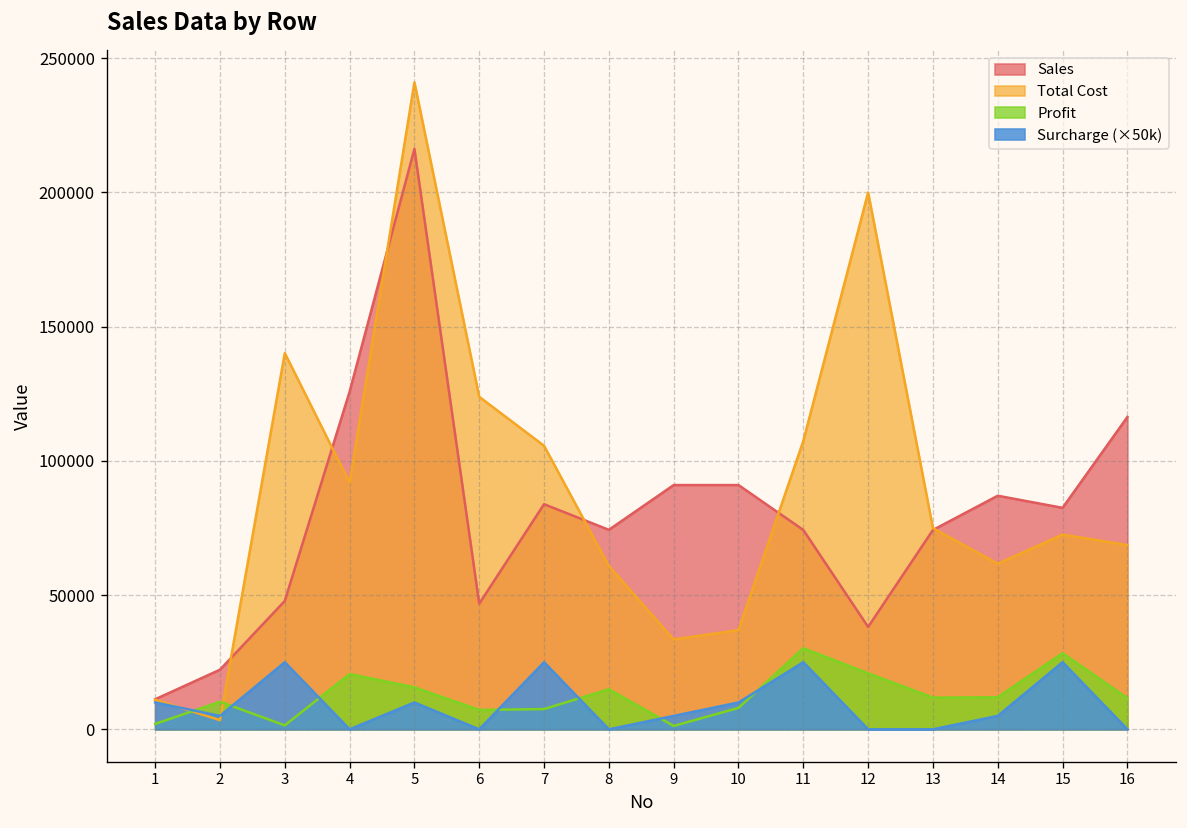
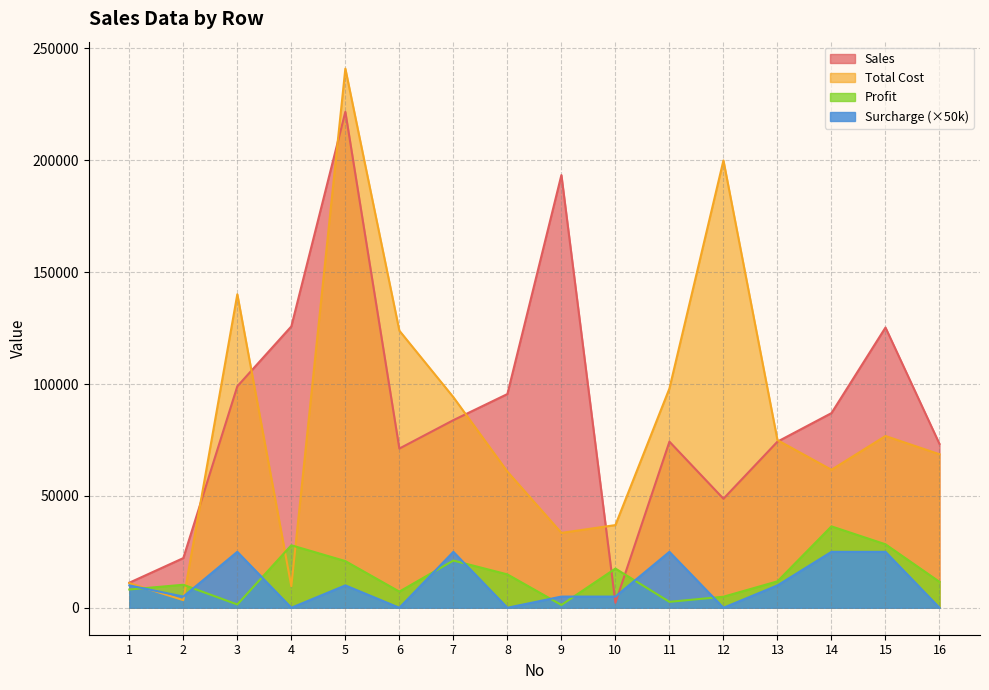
  {
    "Sales": {
      "2": 22000,
-     "3": 48000,
+     "3": 99000,
      "4": 126000,
-     "5": 216000,
-     "6": 47000,
+     "5": 222000,
+     "6": 71000,
      "7": 84000,
-     "8": 74000,
-     "9": 91000,
-     "10": 91000,
+     "8": 96000,
+     "9": 193000,
+     "10": 2000,
      "11": 74000,
-     "12": 38000,
+     "12": 49000,
      "14": 87000,
-     "15": 83000,
-     "16": 116000
+     "15": 125000,
+     "16": 73000
    },
    "Total Cost": {
      "2": 3000,
      "3": 140000,
-     "4": 92000,
+     "4": 10000,
      "5": 241000,
      "6": 124000,
-     "7": 106000,
+     "7": 94000,
      "8": 61000,
      "9": 33000,
      "10": 37000,
-     "11": 107000,
+     "11": 98000,
      "12": 200000,
      "14": 62000,
-     "15": 73000,
+     "15": 77000,
      "16": 69000
    },
    "Profit": {
-     "1": 2000,
+     "1": 8000,
      "2": 10000,
      "3": 1000,
-     "4": 21000,
-     "5": 16000,
+     "4": 28000,
+     "5": 21000,
      "6": 7000,
-     "7": 8000,
+     "7": 21000,
      "8": 15000,
      "9": 1000,
-     "10": 8000,
-     "11": 30000,
-     "12": 21000,
+     "10": 18000,
+     "11": 3000,
+     "12": 5000,
      "13": 12000,
-     "14": 12000,
+     "14": 36000,
      "15": 28000,
      "16": 12000
    },
    "Surcharge (×50k)": {
      "2": 5000,
      "3": 25000,
      "4": 0,
      "5": 10000,
      "6": 0,
      "7": 25000,
      "8": 0,
      "9": 5000,
-     "10": 10000,
+     "10": 5000,
      "11": 25000,
      "12": 0,
-     "13": 0,
-     "14": 5000,
+     "13": 10000,
+     "14": 25000,
      "15": 25000,
      "16": 0
    }
  }
